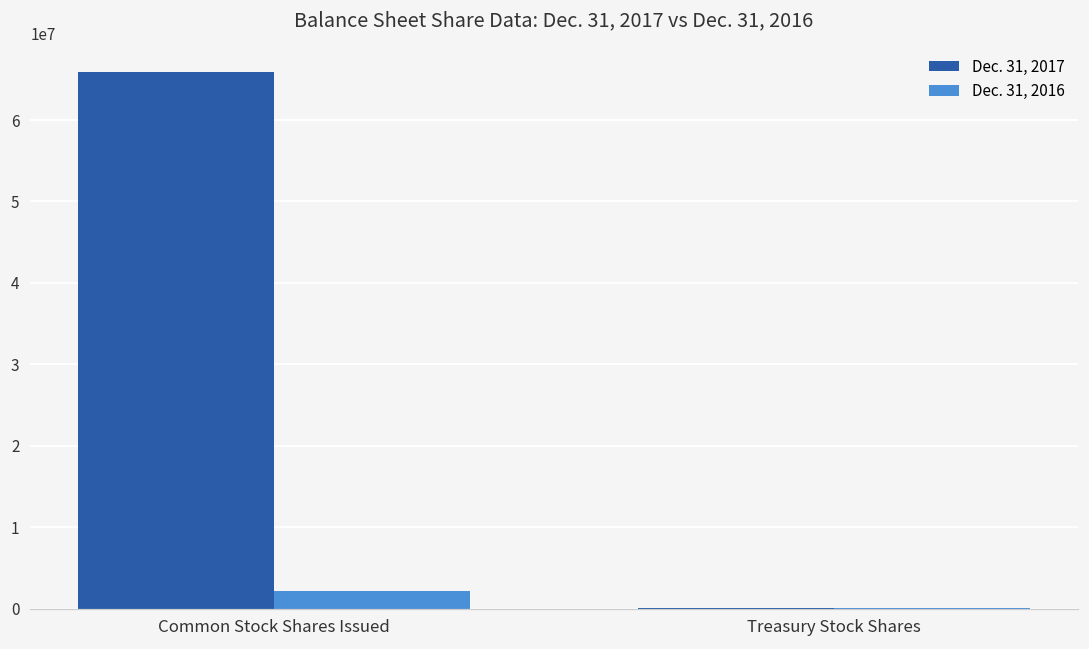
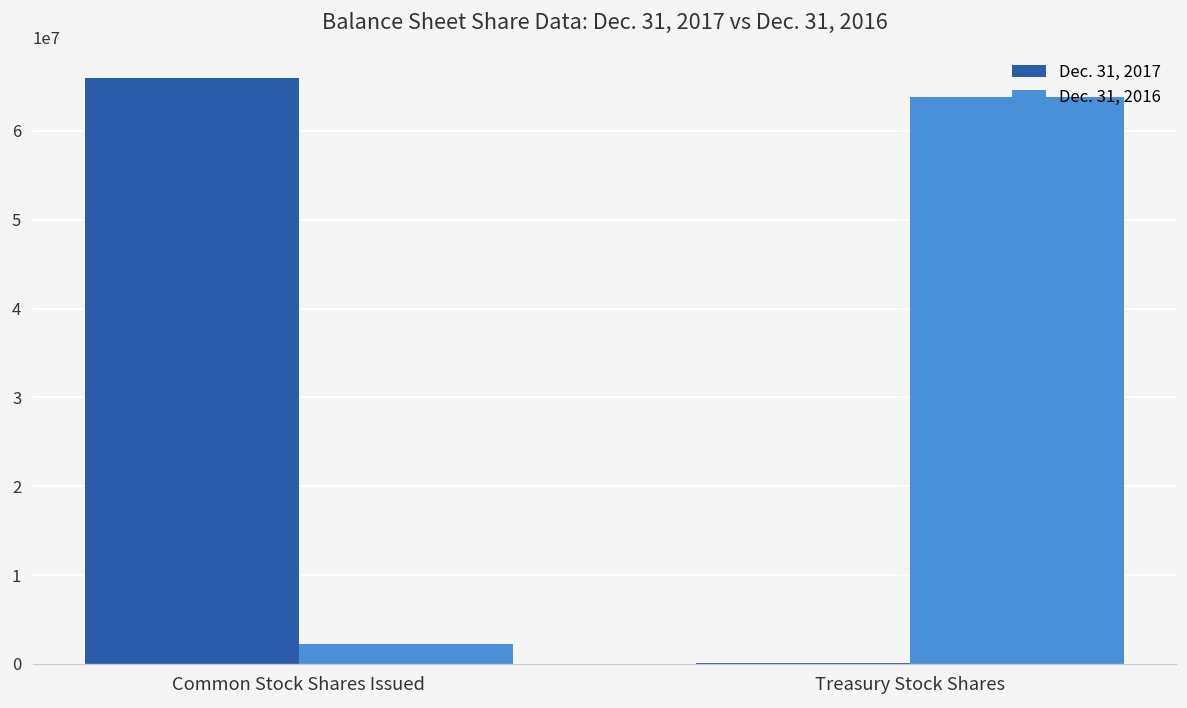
  {
    "Dec. 31, 2017": {
      "Common Stock Shares Issued": 66000000
    },
    "Dec. 31, 2016": {
      "Common Stock Shares Issued": 2000000,
-     "Treasury Stock Shares": 0
+     "Treasury Stock Shares": 64000000
    }
  }
